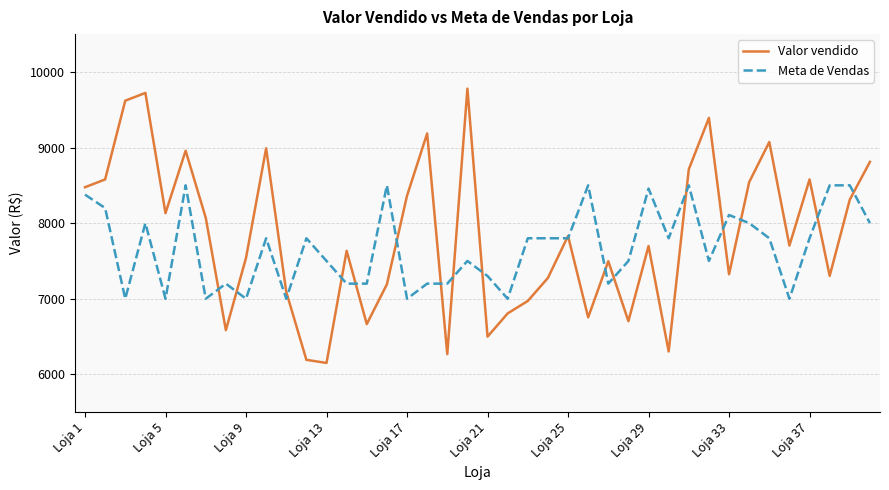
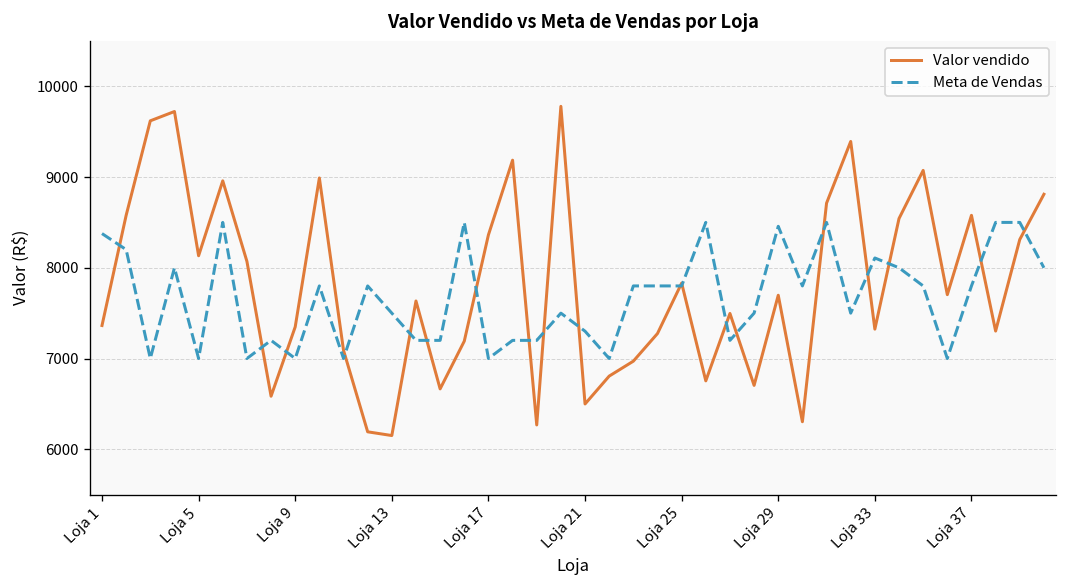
  {
    "Valor vendido": {
-     "Loja 1": 8500,
+     "Loja 1": 7400,
      "Loja 5": 8100,
-     "Loja 9": 7500,
+     "Loja 9": 7300,
      "Loja 13": 6200,
      "Loja 17": 8400,
      "Loja 21": 6500,
      "Loja 29": 7700,
      "Loja 33": 7300,
      "Loja 37": 8600
    },
    "Meta de Vendas": {
      "Loja 1": 8400,
      "Loja 5": 7000,
      "Loja 9": 7000,
      "Loja 13": 7500,
      "Loja 17": 7000,
      "Loja 21": 7300,
      "Loja 29": 8500,
      "Loja 33": 8100,
      "Loja 37": 7800
    }
  }
